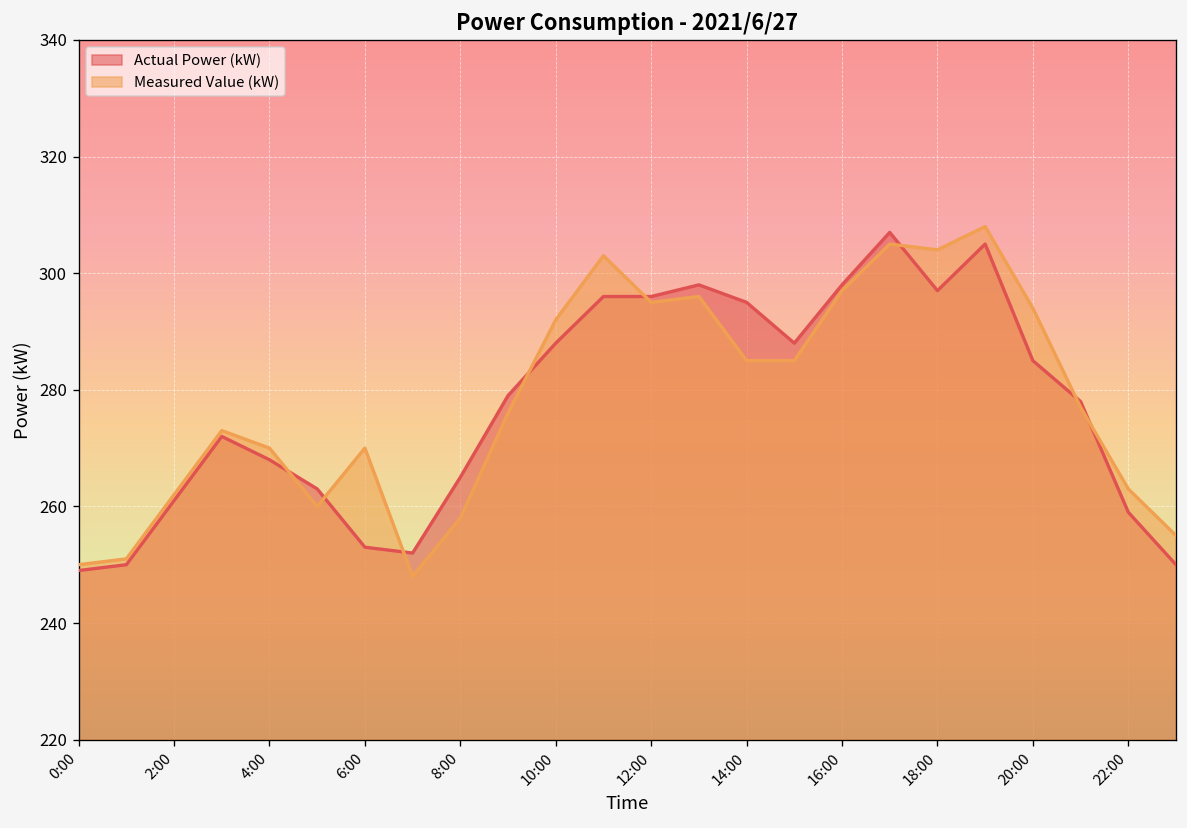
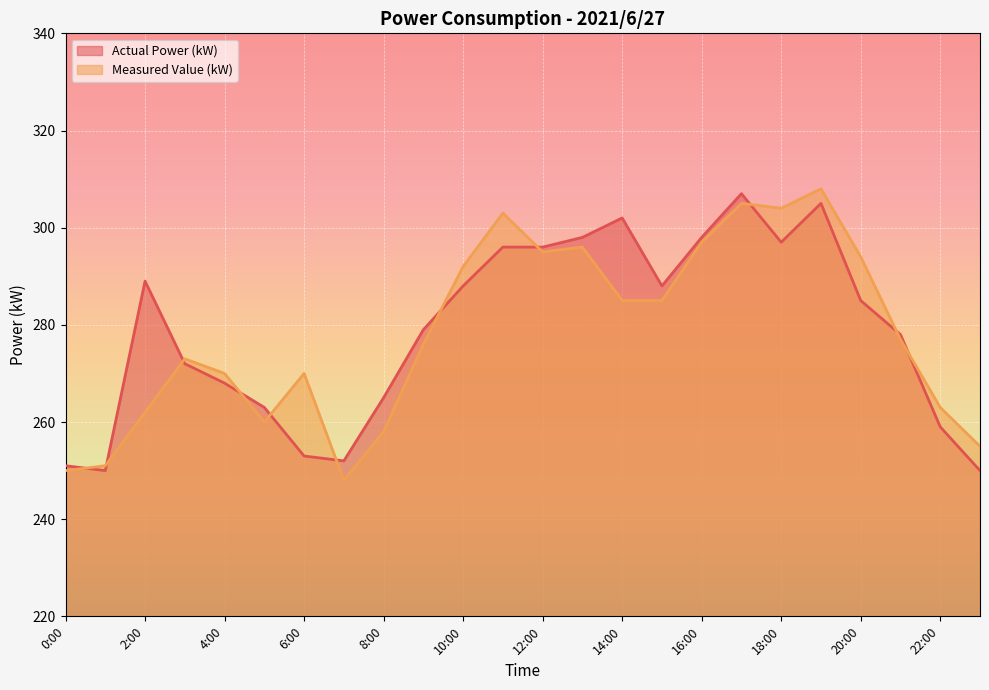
  {
    "Actual Power (kW)": {
-     "0:00": 249,
-     "2:00": 261,
+     "0:00": 251,
+     "2:00": 289,
      "4:00": 268,
      "6:00": 253,
      "8:00": 265,
      "10:00": 288,
      "12:00": 296,
-     "14:00": 295,
+     "14:00": 302,
      "16:00": 298,
      "18:00": 297,
      "20:00": 285,
      "22:00": 259
    },
    "Measured Value (kW)": {
      "0:00": 250,
      "2:00": 262,
      "4:00": 270,
      "6:00": 270,
      "8:00": 258,
      "10:00": 292,
      "12:00": 295,
      "14:00": 285,
      "16:00": 297,
      "18:00": 304,
      "20:00": 294,
      "22:00": 263
    }
  }
